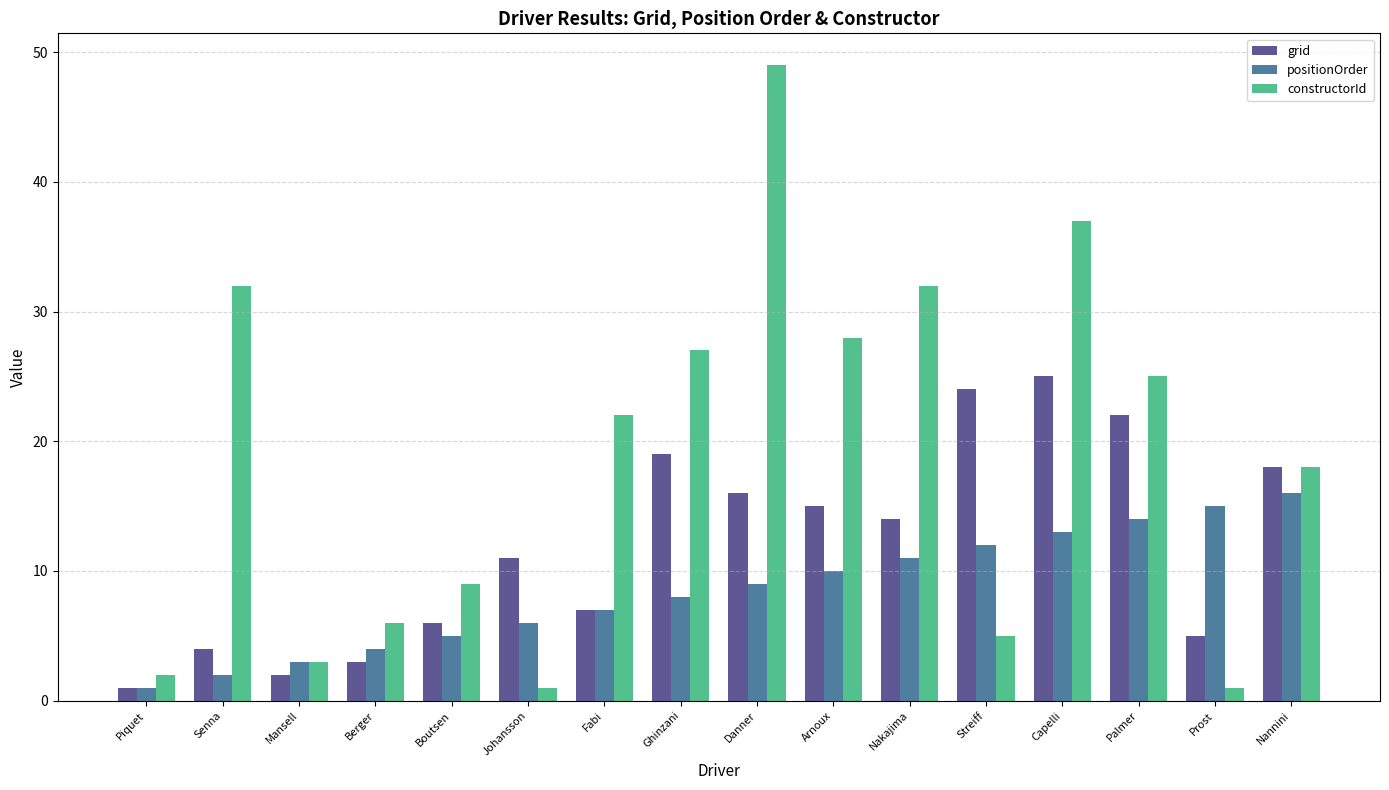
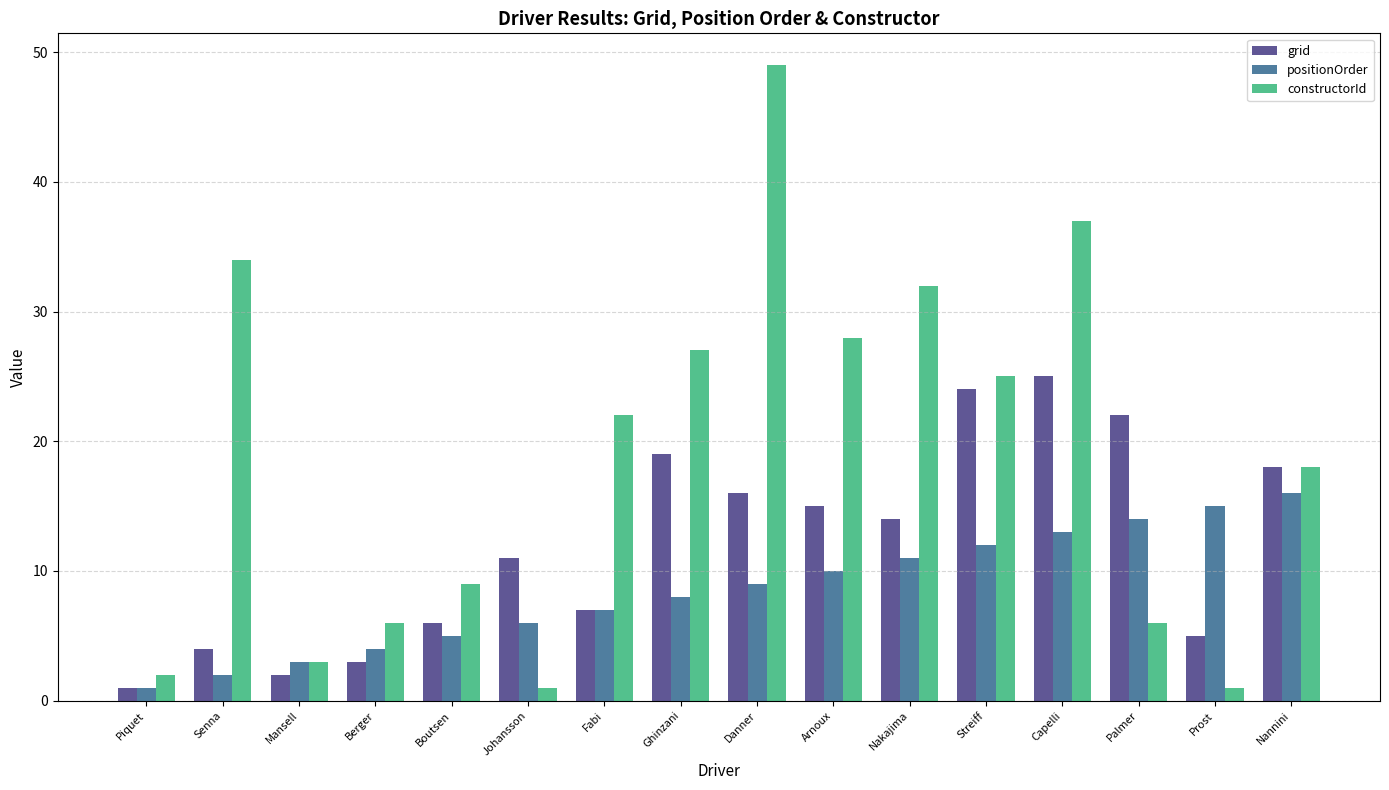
  {
    "constructorId": {
      "Piquet": 2,
-     "Senna": 32,
+     "Senna": 34,
      "Mansell": 3,
      "Berger": 6,
      "Boutsen": 9,
      "Johansson": 1,
      "Fabi": 22,
      "Ghinzani": 27,
      "Danner": 49,
      "Arnoux": 28,
      "Nakajima": 32,
-     "Streiff": 5,
+     "Streiff": 25,
      "Capelli": 37,
-     "Palmer": 25,
+     "Palmer": 6,
      "Prost": 1,
      "Nannini": 18
    }
  }
